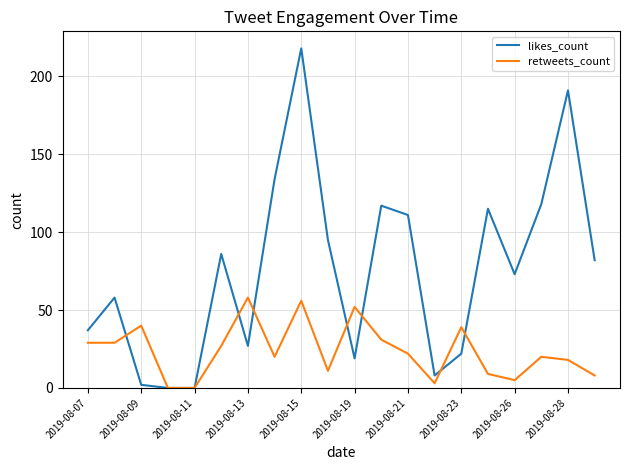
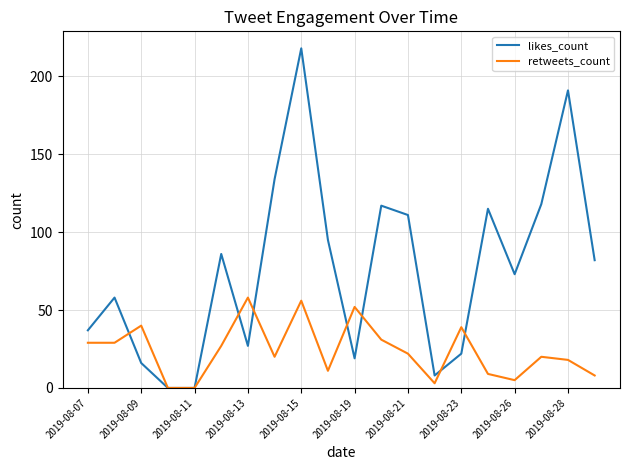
  {
    "likes_count": {
      "2019-08-07": 37,
-     "2019-08-09": 2,
+     "2019-08-09": 16,
      "2019-08-13": 27,
      "2019-08-15": 218,
      "2019-08-19": 19,
      "2019-08-21": 111,
      "2019-08-23": 22,
      "2019-08-26": 73,
      "2019-08-28": 191
    },
    "retweets_count": {
      "2019-08-07": 29,
      "2019-08-09": 40,
      "2019-08-13": 58,
      "2019-08-15": 56,
      "2019-08-19": 52,
      "2019-08-21": 22,
      "2019-08-23": 39,
      "2019-08-26": 5,
      "2019-08-28": 18
    }
  }
